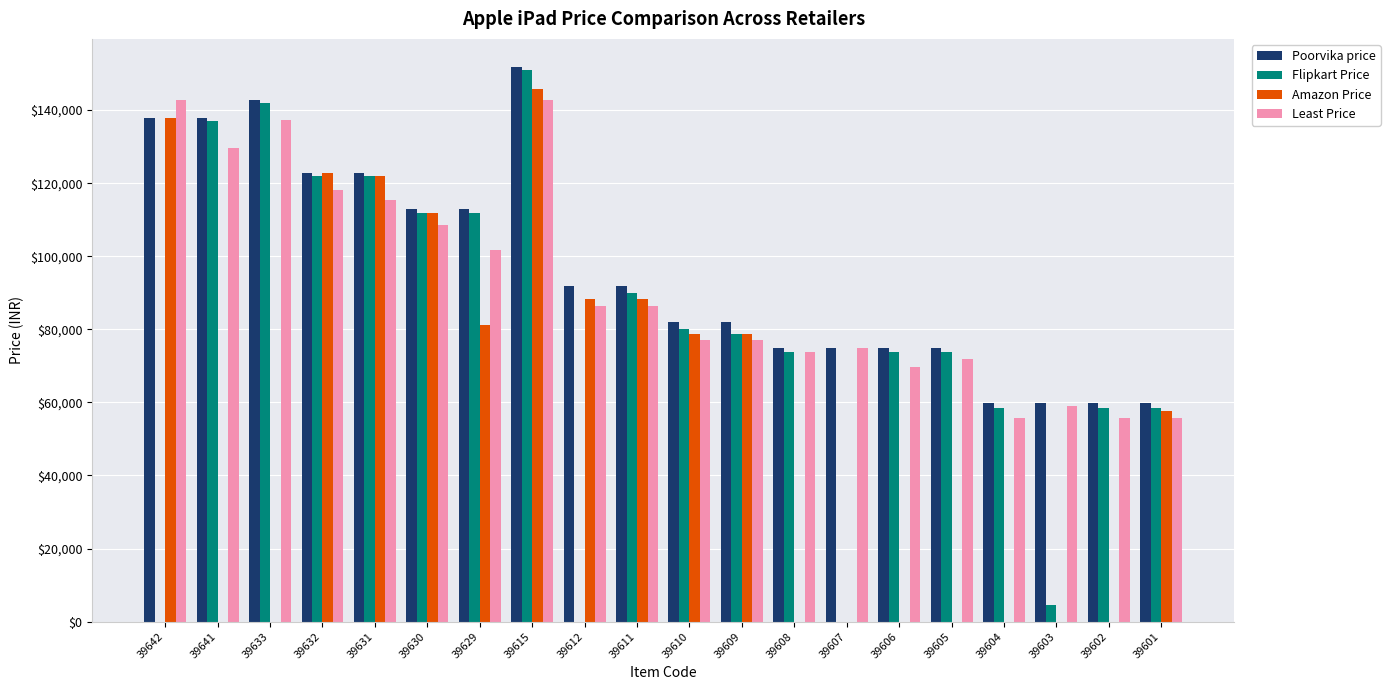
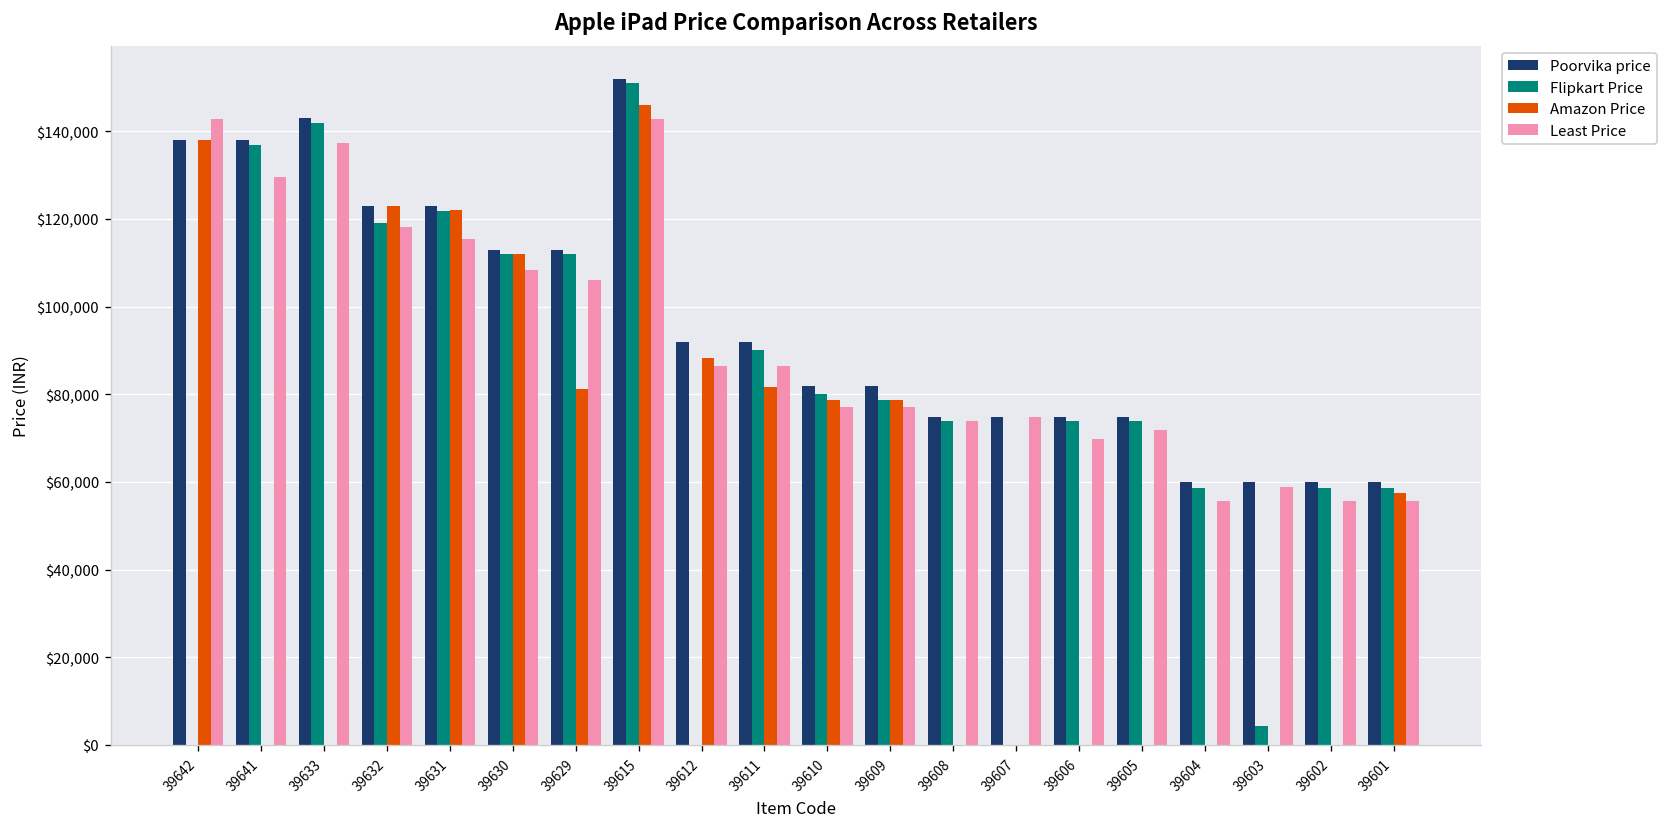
  {
    "Poorvika price": {
      "39642": "$138,000",
      "39641": "$138,000",
      "39633": "$143,000",
      "39632": "$123,000",
      "39631": "$123,000",
      "39630": "$113,000",
      "39629": "$113,000",
      "39615": "$152,000",
      "39612": "$92,000",
      "39611": "$92,000",
      "39610": "$82,000",
      "39609": "$82,000",
      "39608": "$75,000",
      "39607": "$75,000",
      "39606": "$75,000",
      "39605": "$75,000",
      "39604": "$60,000",
      "39603": "$60,000",
      "39602": "$60,000",
      "39601": "$60,000"
    },
    "Flipkart Price": {
      "39642": "$0",
      "39641": "$137,000",
      "39633": "$142,000",
-     "39632": "$122,000",
+     "39632": "$119,000",
      "39631": "$122,000",
      "39630": "$112,000",
      "39629": "$112,000",
      "39615": "$151,000",
      "39612": "$0",
      "39611": "$90,000",
      "39610": "$80,000",
      "39609": "$79,000",
      "39608": "$74,000",
      "39607": "$0",
      "39606": "$74,000",
      "39605": "$74,000",
      "39604": "$59,000",
      "39603": "$4,000",
      "39602": "$59,000",
      "39601": "$59,000"
    },
    "Amazon Price": {
      "39642": "$138,000",
      "39641": "$0",
      "39633": "$0",
      "39632": "$123,000",
      "39631": "$122,000",
      "39630": "$112,000",
      "39629": "$81,000",
      "39615": "$146,000",
      "39612": "$88,000",
-     "39611": "$88,000",
+     "39611": "$82,000",
      "39610": "$79,000",
      "39609": "$79,000",
      "39608": "$0",
      "39607": "$0",
      "39606": "$0",
      "39605": "$0",
      "39604": "$0",
      "39603": "$0",
      "39602": "$0",
      "39601": "$58,000"
    },
    "Least Price": {
      "39642": "$143,000",
      "39641": "$130,000",
      "39633": "$137,000",
      "39632": "$118,000",
      "39631": "$116,000",
      "39630": "$108,000",
-     "39629": "$102,000",
+     "39629": "$106,000",
      "39615": "$143,000",
      "39612": "$86,000",
      "39611": "$86,000",
      "39610": "$77,000",
      "39609": "$77,000",
      "39608": "$74,000",
      "39607": "$75,000",
      "39606": "$70,000",
      "39605": "$72,000",
      "39604": "$56,000",
      "39603": "$59,000",
      "39602": "$56,000",
      "39601": "$56,000"
    }
  }
